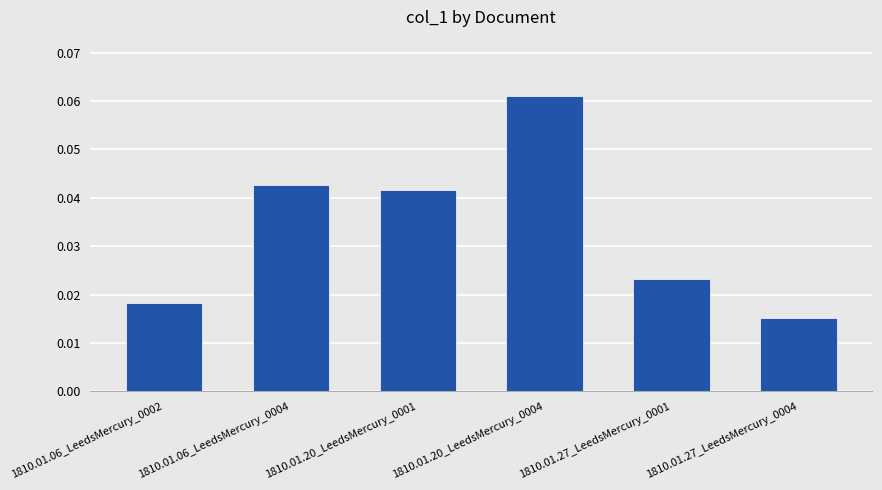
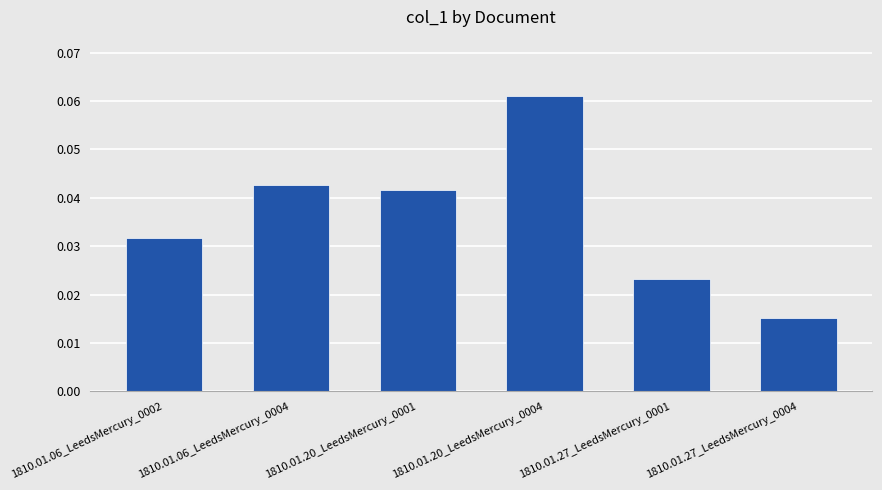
  {
-   "1810.01.06_LeedsMercury_0002": 0.018,
+   "1810.01.06_LeedsMercury_0002": 0.032,
    "1810.01.06_LeedsMercury_0004": 0.043,
    "1810.01.20_LeedsMercury_0001": 0.042,
    "1810.01.20_LeedsMercury_0004": 0.061,
    "1810.01.27_LeedsMercury_0001": 0.023,
    "1810.01.27_LeedsMercury_0004": 0.015
  }
